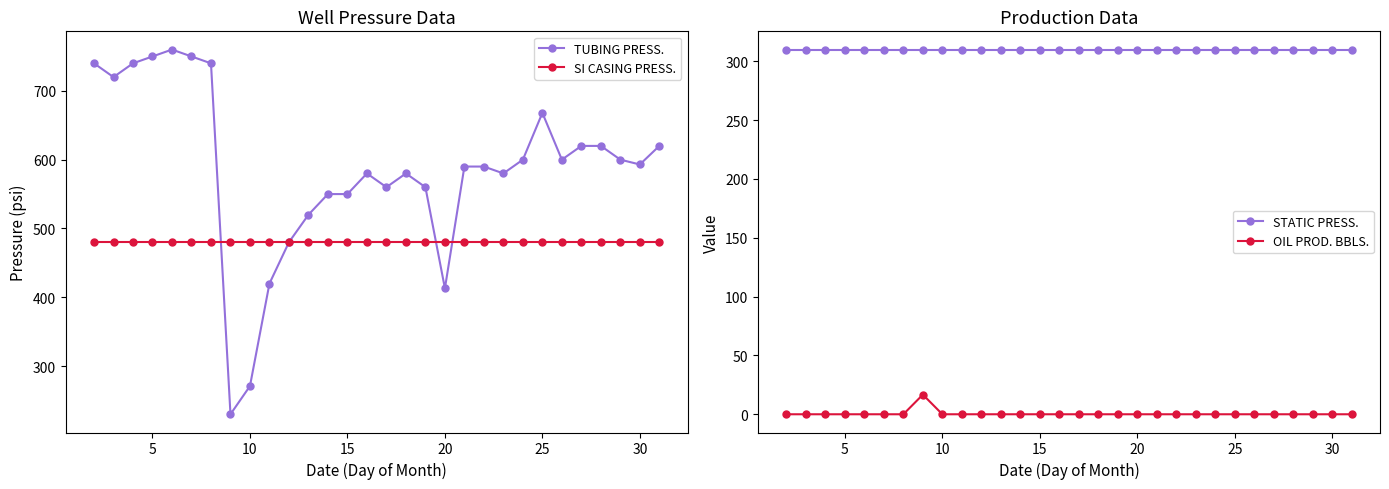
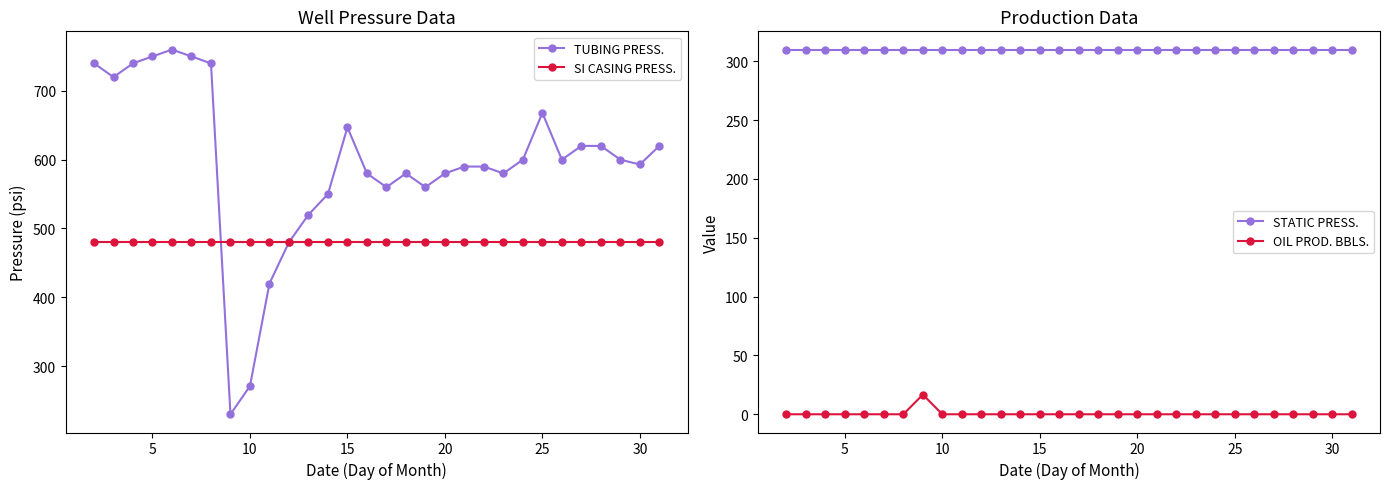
  {
    "Well Pressure Data": {
      "TUBING PRESS.": {
        "5": 750,
        "10": 270,
-       "15": 550,
-       "20": 410,
+       "15": 650,
+       "20": 580,
        "25": 670,
        "30": 590
      },
      "SI CASING PRESS.": {
        "5": 480,
        "10": 480,
        "15": 480,
        "20": 480,
        "25": 480,
        "30": 480
      }
    },
    "Production Data": {
      "STATIC PRESS.": {
        "5": 310,
        "10": 310,
        "15": 310,
        "20": 310,
        "25": 310,
        "30": 310
      },
      "OIL PROD. BBLS.": {
        "5": 0,
        "10": 0,
        "15": 0,
        "20": 0,
        "25": 0,
        "30": 0
      }
    }
  }
